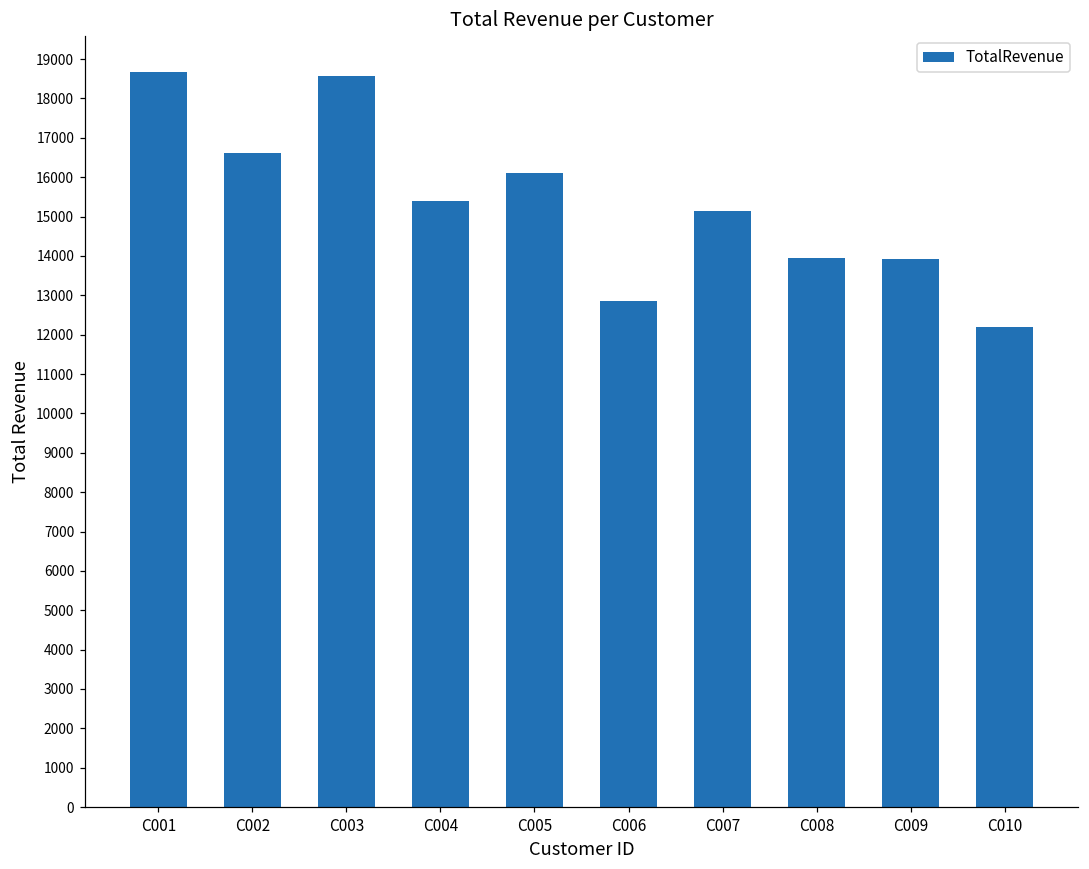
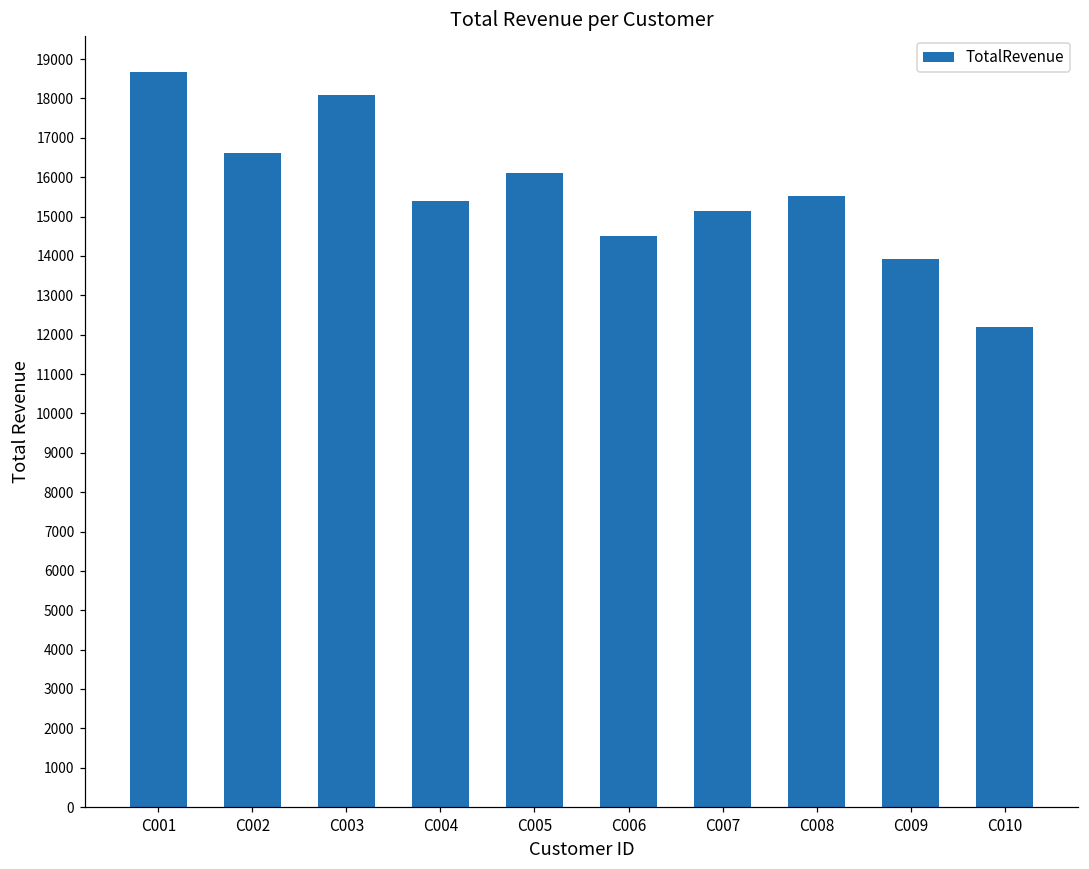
  {
    "C001": 18700,
    "C002": 16600,
-   "C003": 18600,
+   "C003": 18100,
    "C004": 15400,
    "C005": 16100,
-   "C006": 12900,
+   "C006": 14500,
    "C007": 15100,
-   "C008": 13900,
+   "C008": 15500,
    "C009": 13900,
    "C010": 12200
  }
